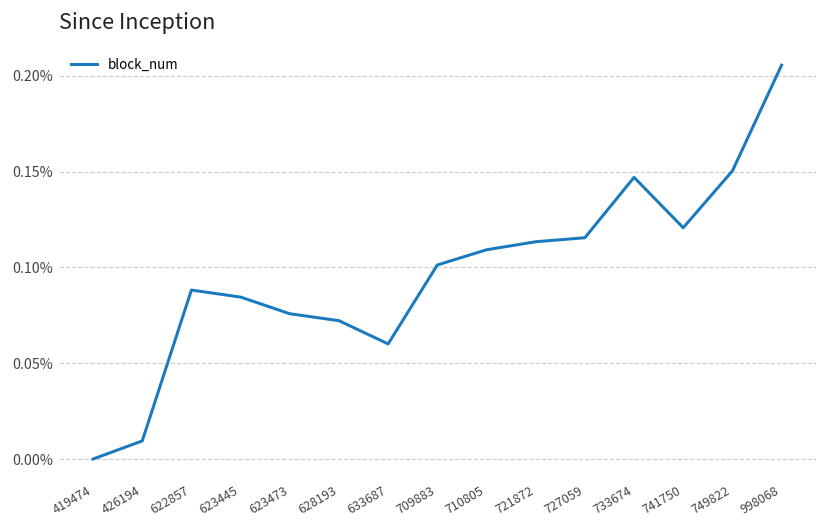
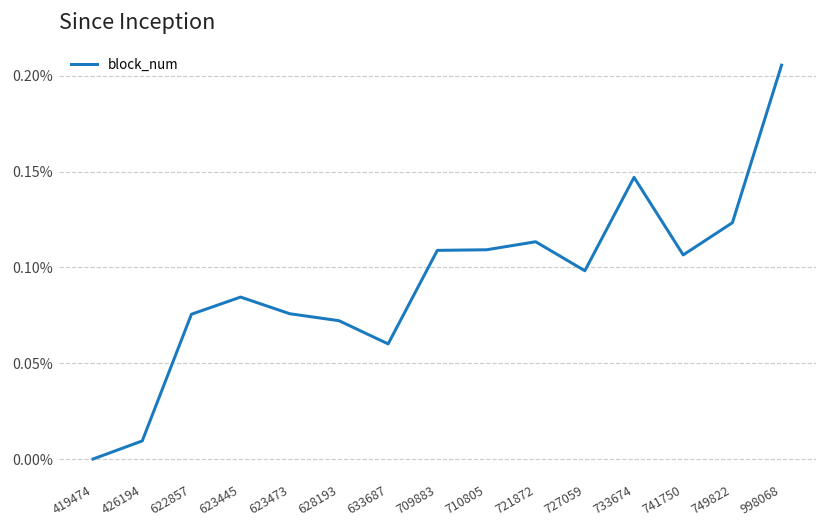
  {
    "419474": "0.000%",
    "426194": "0.009%",
-   "622857": "0.088%",
+   "622857": "0.076%",
    "623445": "0.085%",
    "623473": "0.076%",
    "628193": "0.072%",
    "633687": "0.060%",
-   "709883": "0.101%",
+   "709883": "0.109%",
    "710805": "0.109%",
    "721872": "0.113%",
-   "727059": "0.116%",
+   "727059": "0.098%",
    "733674": "0.147%",
-   "741750": "0.121%",
-   "749822": "0.150%",
+   "741750": "0.107%",
+   "749822": "0.123%",
    "998068": "0.206%"
  }
